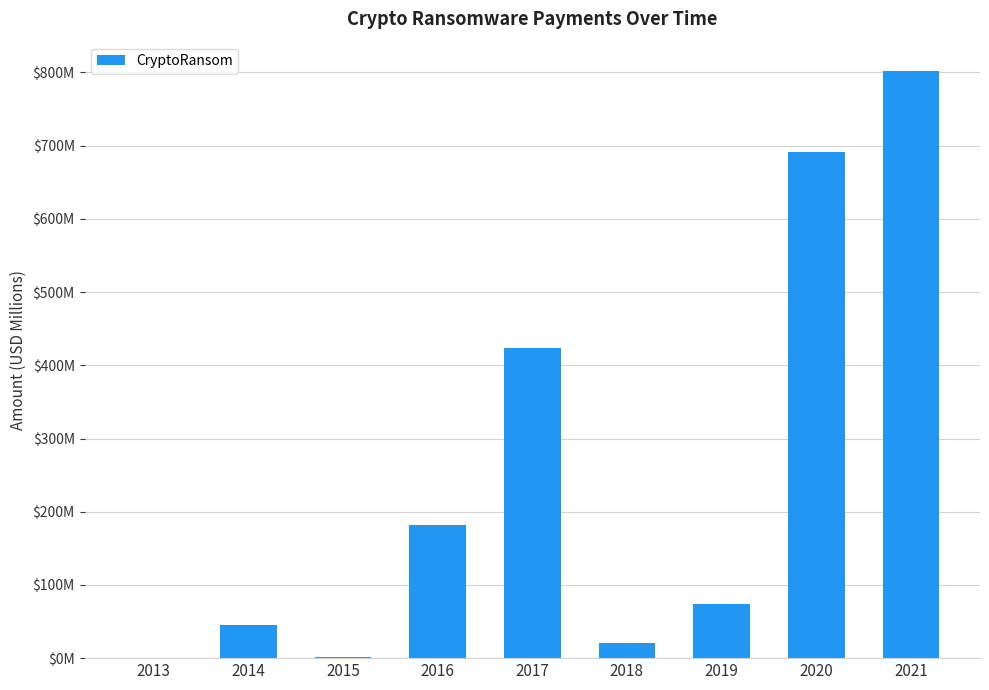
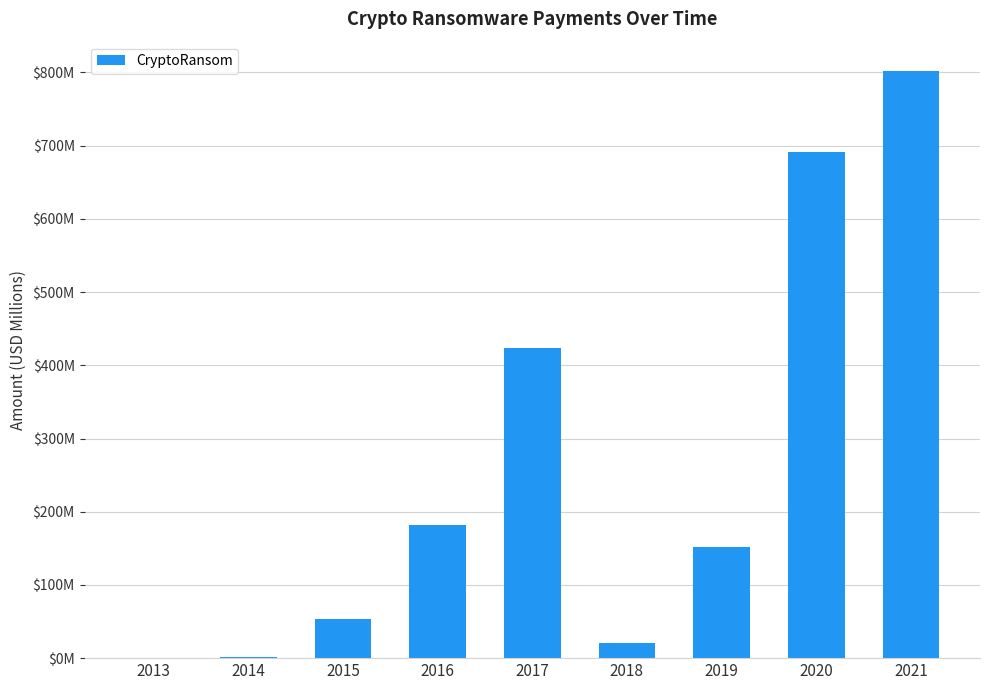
  {
-   "2014": "$50000000",
-   "2015": "$0",
+   "2014": "$0",
+   "2015": "$50000000",
    "2016": "$180000000",
    "2017": "$420000000",
    "2018": "$20000000",
-   "2019": "$70000000",
+   "2019": "$150000000",
    "2020": "$690000000",
    "2021": "$800000000"
  }
